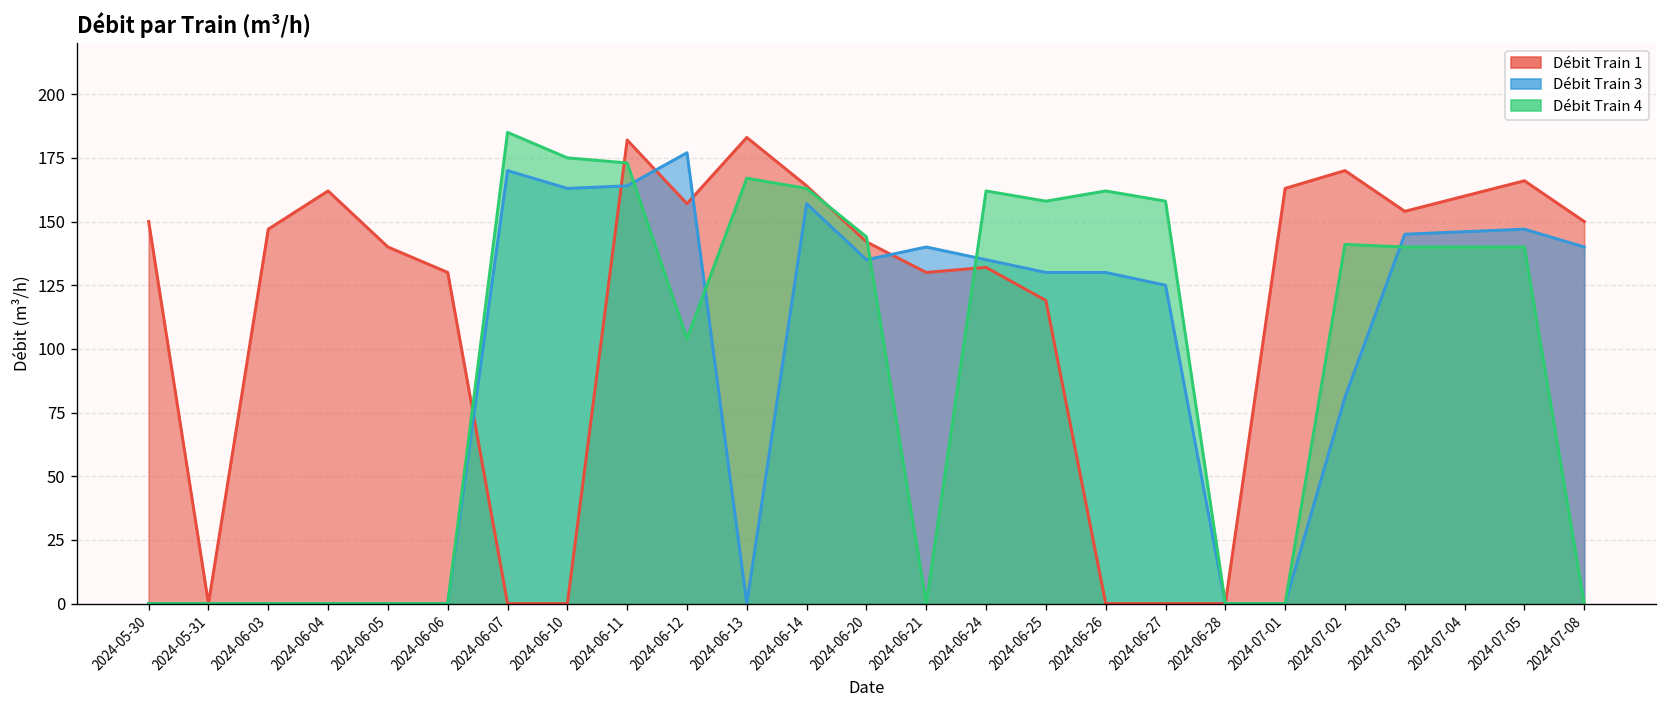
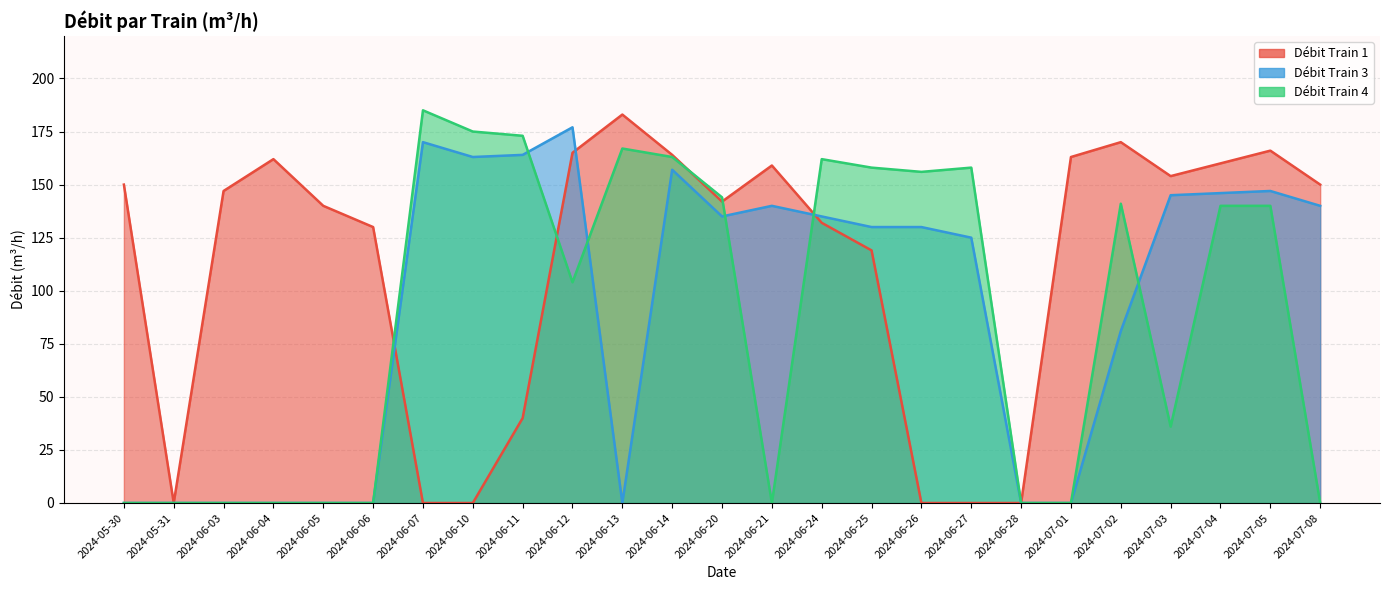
  {
    "Débit Train 1": {
      "2024-05-30": 150,
      "2024-06-03": 147,
      "2024-06-04": 162,
      "2024-06-05": 140,
      "2024-06-06": 130,
      "2024-06-07": 0,
      "2024-06-10": 0,
-     "2024-06-11": 182,
-     "2024-06-12": 157,
+     "2024-06-11": 40,
+     "2024-06-12": 165,
      "2024-06-13": 183,
      "2024-06-20": 142,
-     "2024-06-21": 130,
+     "2024-06-21": 159,
      "2024-06-24": 132,
      "2024-06-25": 119,
      "2024-06-26": 0,
      "2024-06-27": 0,
      "2024-07-01": 163,
      "2024-07-02": 170,
      "2024-07-03": 154,
      "2024-07-04": 160,
      "2024-07-05": 166,
      "2024-07-08": 150
    },
    "Débit Train 3": {
      "2024-06-07": 170,
      "2024-06-10": 163,
      "2024-06-11": 164,
      "2024-06-12": 177,
      "2024-06-13": 0,
      "2024-06-14": 157,
      "2024-06-20": 135,
      "2024-06-21": 140,
      "2024-06-24": 135,
      "2024-06-25": 130,
      "2024-06-26": 130,
      "2024-06-27": 125,
      "2024-07-02": 81,
      "2024-07-03": 145,
      "2024-07-04": 146,
      "2024-07-05": 147,
      "2024-07-08": 140
    },
    "Débit Train 4": {
      "2024-06-07": 185,
      "2024-06-10": 175,
      "2024-06-11": 173,
      "2024-06-12": 104,
      "2024-06-13": 167,
      "2024-06-20": 144,
      "2024-06-21": 0,
      "2024-06-24": 162,
      "2024-06-25": 158,
-     "2024-06-26": 162,
+     "2024-06-26": 156,
      "2024-06-27": 158,
      "2024-07-02": 141,
-     "2024-07-03": 140,
+     "2024-07-03": 36,
      "2024-07-04": 140,
      "2024-07-05": 140,
      "2024-07-08": 0
    }
  }
